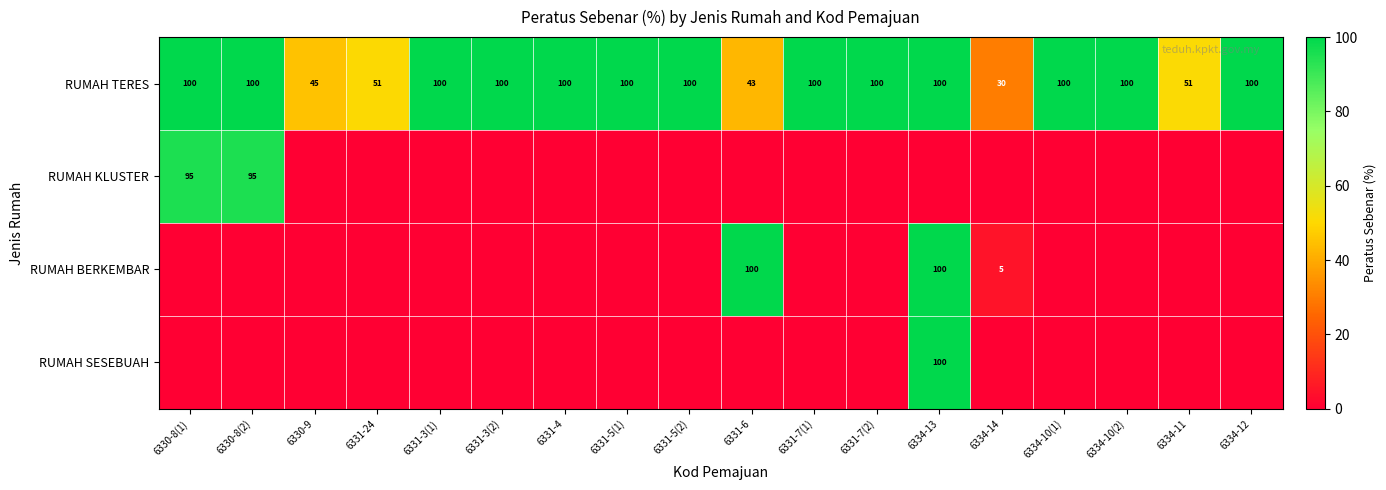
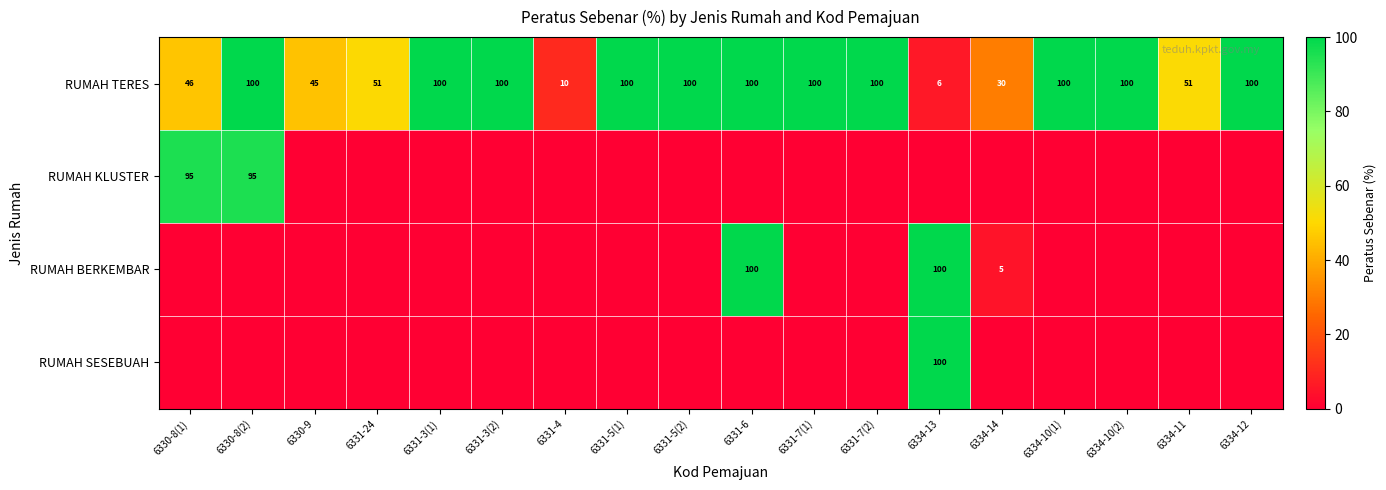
  {
    "RUMAH TERES": {
-     "6330-8(1)": 100,
+     "6330-8(1)": 46,
      "6330-8(2)": 100,
      "6330-9": 45,
      "6331-24": 51,
      "6331-3(1)": 100,
      "6331-3(2)": 100,
-     "6331-4": 100,
+     "6331-4": 10,
      "6331-5(1)": 100,
      "6331-5(2)": 100,
-     "6331-6": 43,
+     "6331-6": 100,
      "6331-7(1)": 100,
      "6331-7(2)": 100,
-     "6334-13": 100,
+     "6334-13": 6,
      "6334-14": 30,
      "6334-10(1)": 100,
      "6334-10(2)": 100,
      "6334-12": 100
    },
    "RUMAH KLUSTER": {
      "6330-8(1)": 95,
      "6330-8(2)": 95
    },
    "RUMAH BERKEMBAR": {
      "6331-6": 100,
      "6334-13": 100,
      "6334-14": 5
    },
    "RUMAH SESEBUAH": {
      "6334-13": 100
    }
  }
